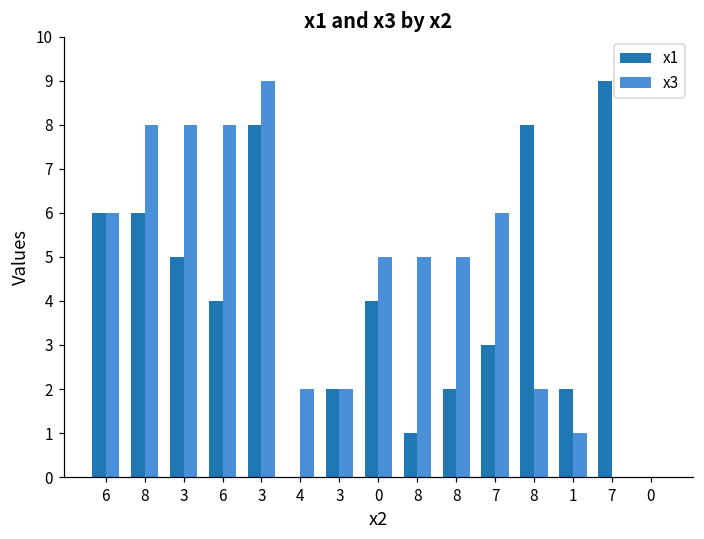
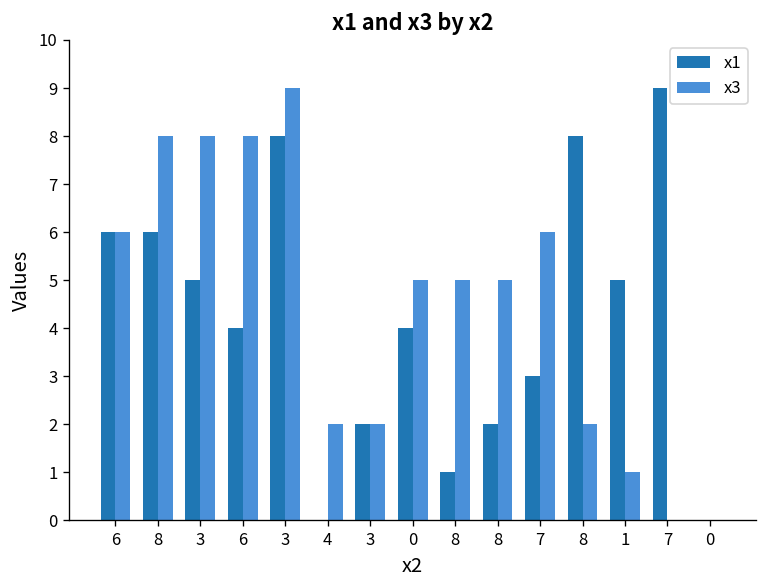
  {
    "x1": {
      "4": 0,
-     "1": 2
+     "1": 5
    },
    "x3": {
      "4": 2,
      "1": 1
    }
  }
